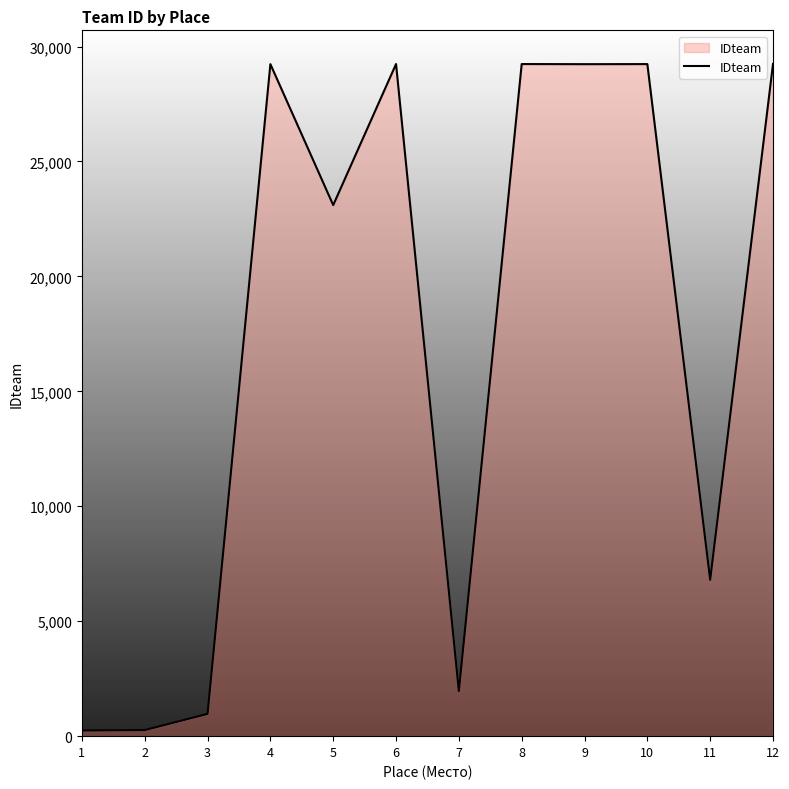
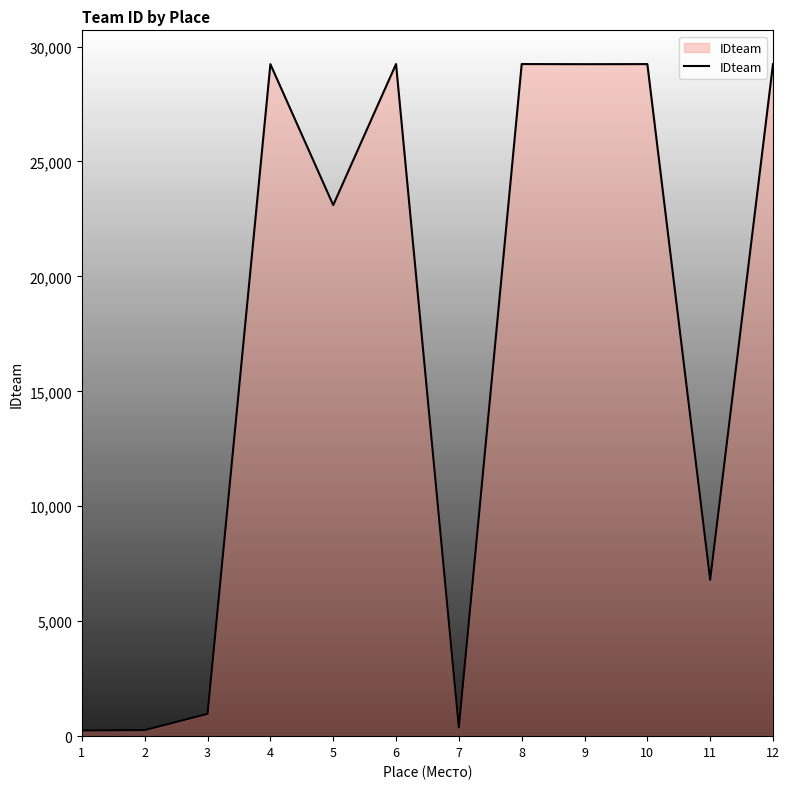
  {
    "1": "200",
    "2": "300",
    "3": "1,000",
    "4": "29,200",
    "5": "23,100",
    "6": "29,200",
-   "7": "2,000",
+   "7": "400",
    "8": "29,200",
    "9": "29,200",
    "10": "29,200",
    "11": "6,800",
    "12": "29,200"
  }
